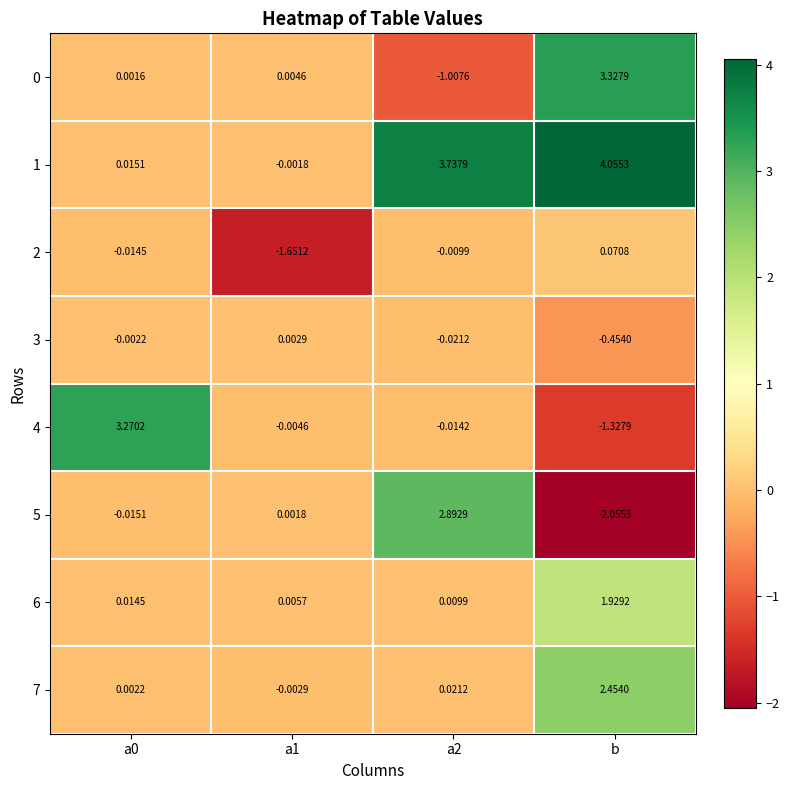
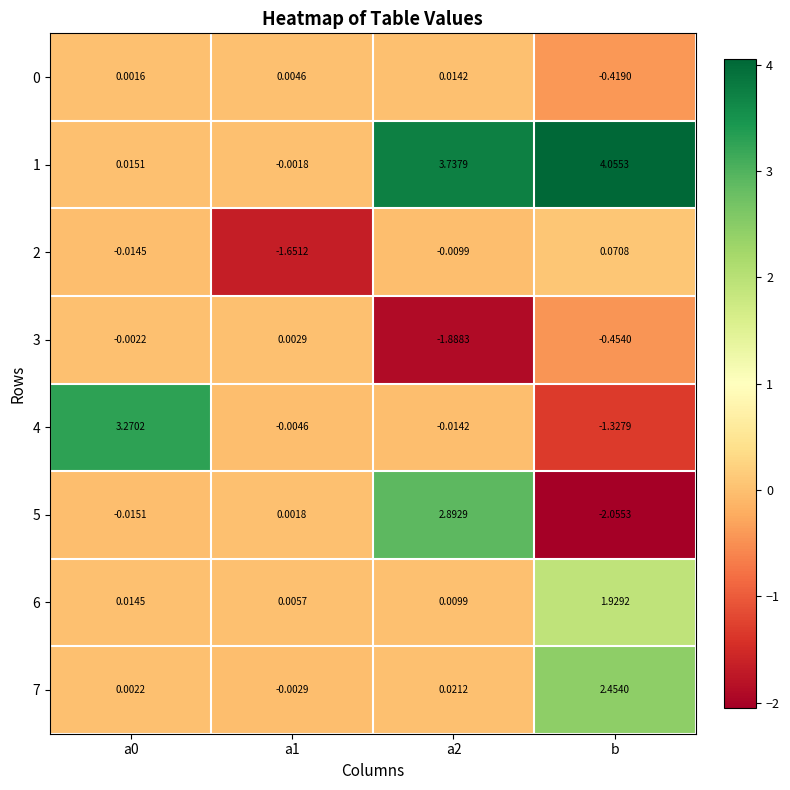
  {
    "0": {
      "a0": 0.0016,
      "a1": 0.0046,
-     "a2": -1.0076,
-     "b": 3.3279
+     "a2": 0.0142,
+     "b": -0.4190
    },
    "1": {
      "a0": 0.0151,
      "a1": -0.0018,
      "a2": 3.7379,
      "b": 4.0553
    },
    "2": {
      "a0": -0.0145,
      "a1": -1.6512,
      "a2": -0.0099,
      "b": 0.0708
    },
    "3": {
      "a0": -0.0022,
      "a1": 0.0029,
-     "a2": -0.0212,
+     "a2": -1.8883,
      "b": -0.4540
    },
    "4": {
      "a0": 3.2702,
      "a1": -0.0046,
      "a2": -0.0142,
      "b": -1.3279
    },
    "5": {
      "a0": -0.0151,
      "a1": 0.0018,
      "a2": 2.8929,
      "b": -2.0553
    },
    "6": {
      "a0": 0.0145,
      "a1": 0.0057,
      "a2": 0.0099,
      "b": 1.9292
    },
    "7": {
      "a0": 0.0022,
      "a1": -0.0029,
      "a2": 0.0212,
      "b": 2.4540
    }
  }
